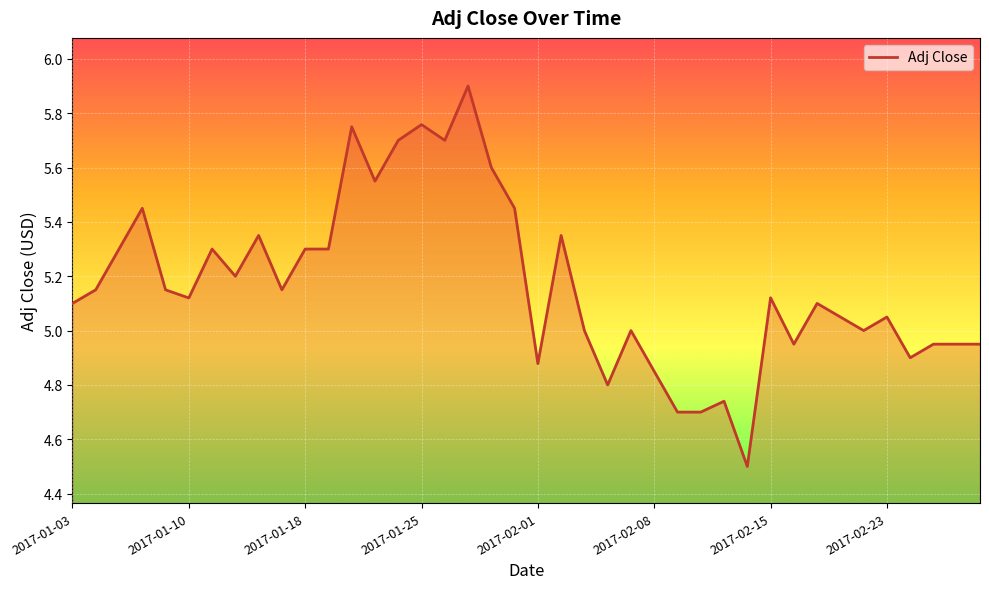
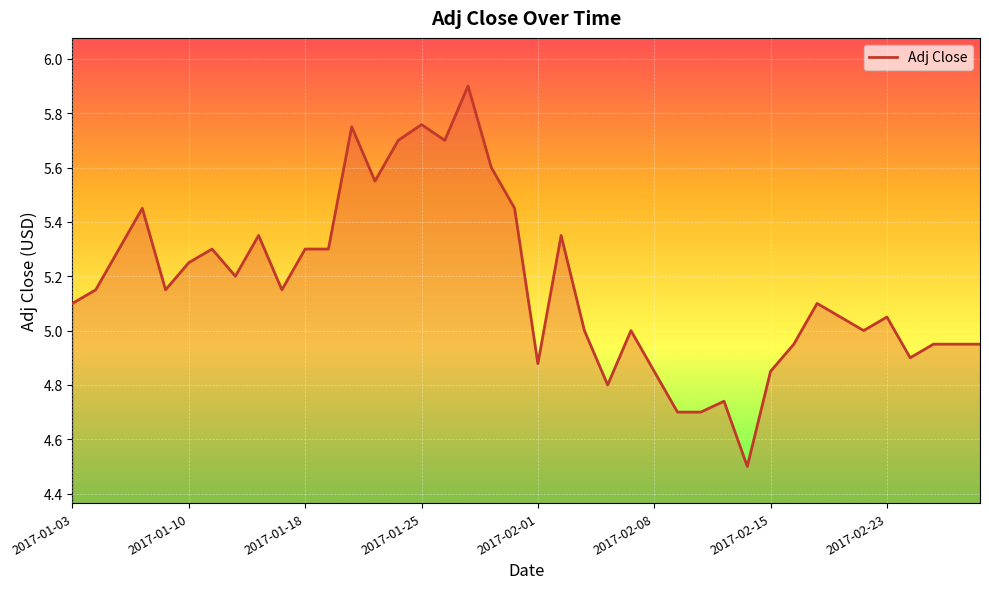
  {
    "2017-01-03": 5.10,
-   "2017-01-10": 5.12,
+   "2017-01-10": 5.25,
    "2017-01-18": 5.30,
    "2017-01-25": 5.76,
    "2017-02-01": 4.88,
    "2017-02-08": 4.85,
-   "2017-02-15": 5.12,
+   "2017-02-15": 4.85,
    "2017-02-23": 5.05
  }
